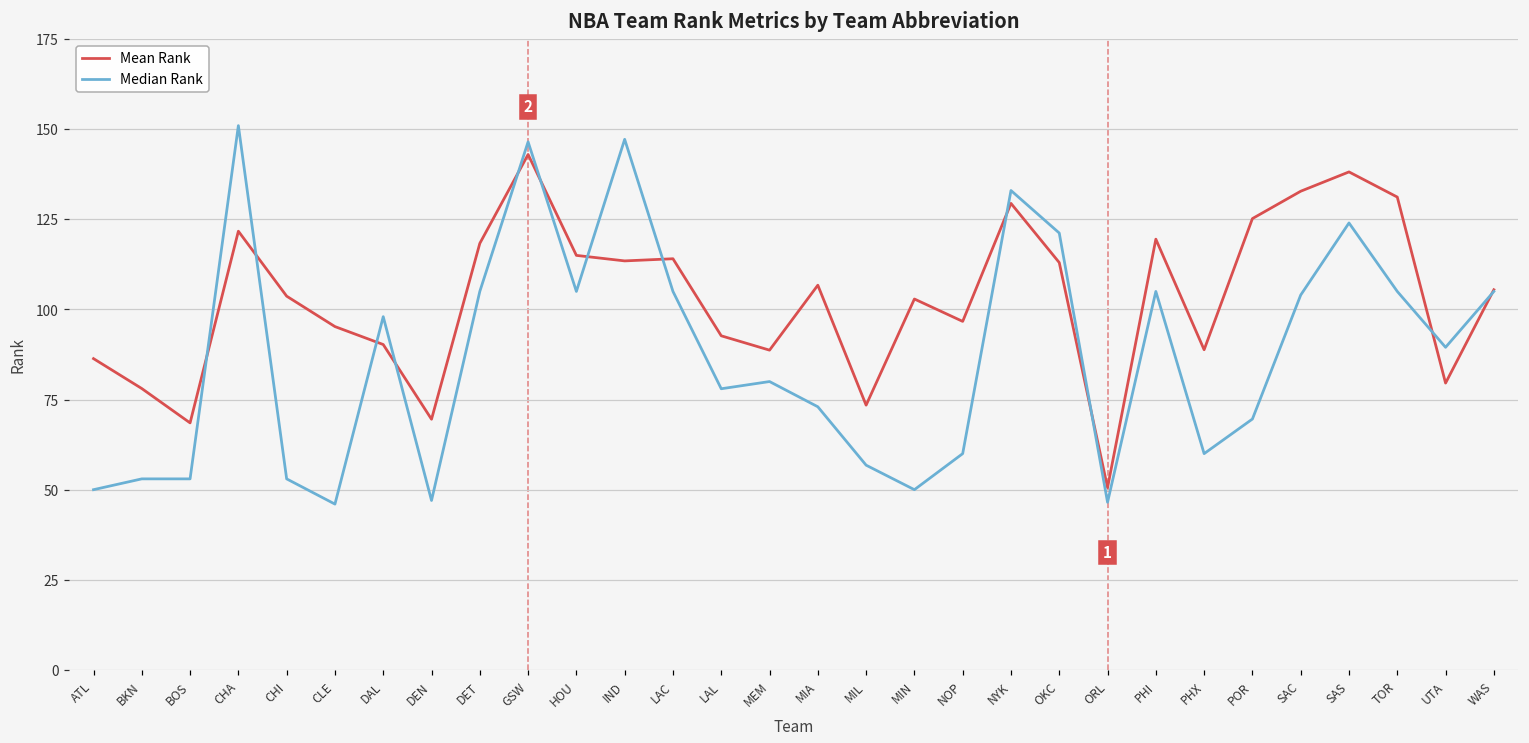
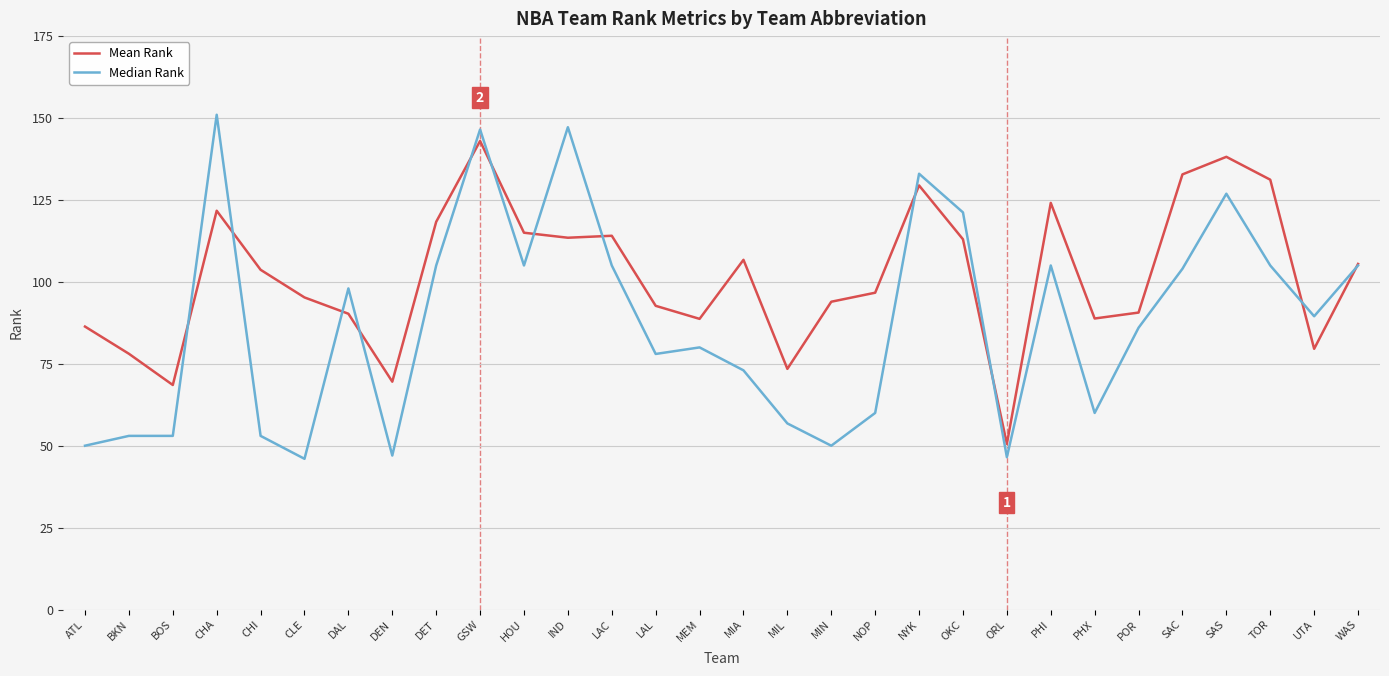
  {
    "Mean Rank": {
      "ATL": 86,
      "BKN": 78,
      "BOS": 69,
      "CHA": 122,
      "CHI": 104,
      "CLE": 95,
      "DAL": 90,
      "DEN": 70,
      "DET": 118,
      "GSW": 143,
      "HOU": 115,
      "IND": 113,
      "LAC": 114,
      "LAL": 93,
      "MEM": 89,
      "MIA": 107,
      "MIL": 73,
-     "MIN": 103,
+     "MIN": 94,
      "NOP": 97,
      "NYK": 129,
      "OKC": 113,
      "ORL": 51,
-     "PHI": 120,
+     "PHI": 124,
      "PHX": 89,
-     "POR": 125,
+     "POR": 91,
      "SAC": 133,
      "SAS": 138,
      "TOR": 131,
      "UTA": 80
    },
    "Median Rank": {
      "ATL": 50,
      "BKN": 53,
      "BOS": 53,
      "CHA": 151,
      "CHI": 53,
      "CLE": 46,
      "DAL": 98,
      "DEN": 47,
      "DET": 105,
      "HOU": 105,
      "IND": 147,
      "LAC": 105,
      "LAL": 78,
      "MEM": 80,
      "MIA": 73,
      "MIL": 57,
      "MIN": 50,
      "NOP": 60,
      "NYK": 133,
      "OKC": 121,
      "ORL": 47,
      "PHI": 105,
      "PHX": 60,
-     "POR": 70,
+     "POR": 86,
      "SAC": 104,
-     "SAS": 124,
+     "SAS": 127,
      "TOR": 105,
      "UTA": 90
    }
  }
